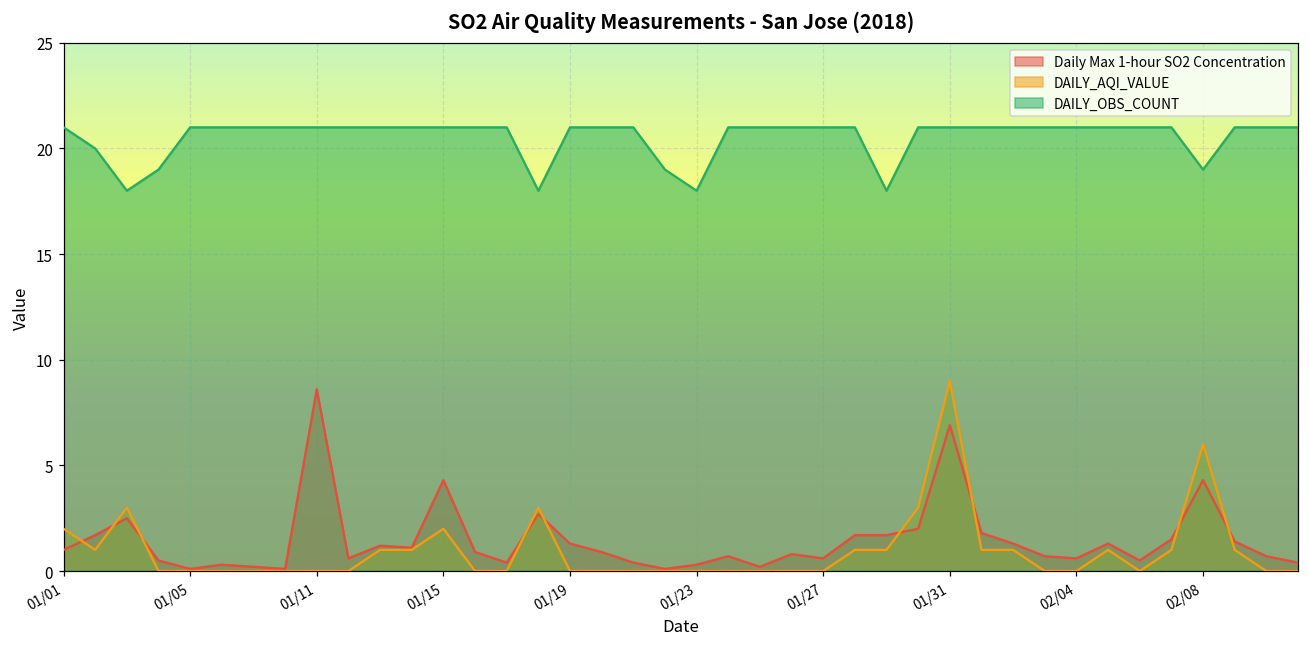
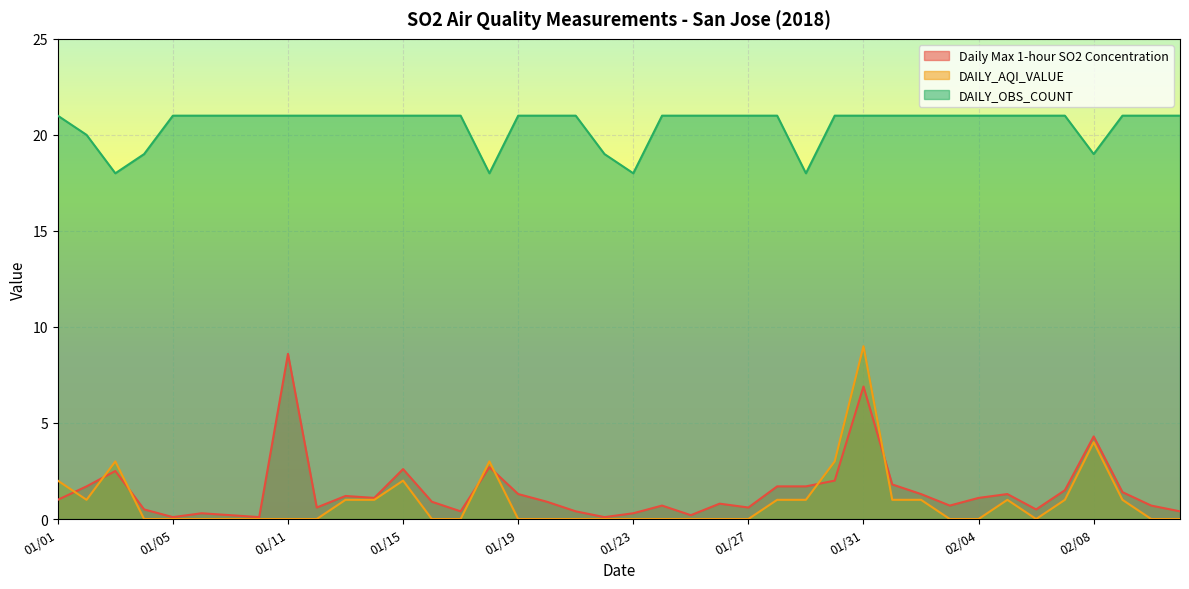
  {
    "Daily Max 1-hour SO2 Concentration": {
      "01/01": 1.0,
      "01/11": 8.6,
-     "01/15": 4.3,
+     "01/15": 2.6,
      "01/19": 1.3,
      "01/23": 0.3,
      "01/27": 0.6,
      "01/31": 6.9,
-     "02/04": 0.6,
+     "02/04": 1.1,
      "02/08": 4.3
    },
    "DAILY_AQI_VALUE": {
      "01/01": 2,
      "01/11": 0,
      "01/15": 2,
      "01/19": 0,
      "01/23": 0,
      "01/27": 0,
      "01/31": 9,
      "02/04": 0,
-     "02/08": 6
+     "02/08": 4
    },
    "DAILY_OBS_COUNT": {
      "01/01": 21.0,
      "01/05": 21.0,
      "01/11": 21.0,
      "01/15": 21.0,
      "01/19": 21.0,
      "01/23": 18.0,
      "01/27": 21.0,
      "01/31": 21.0,
      "02/04": 21.0,
      "02/08": 19.0
    }
  }
